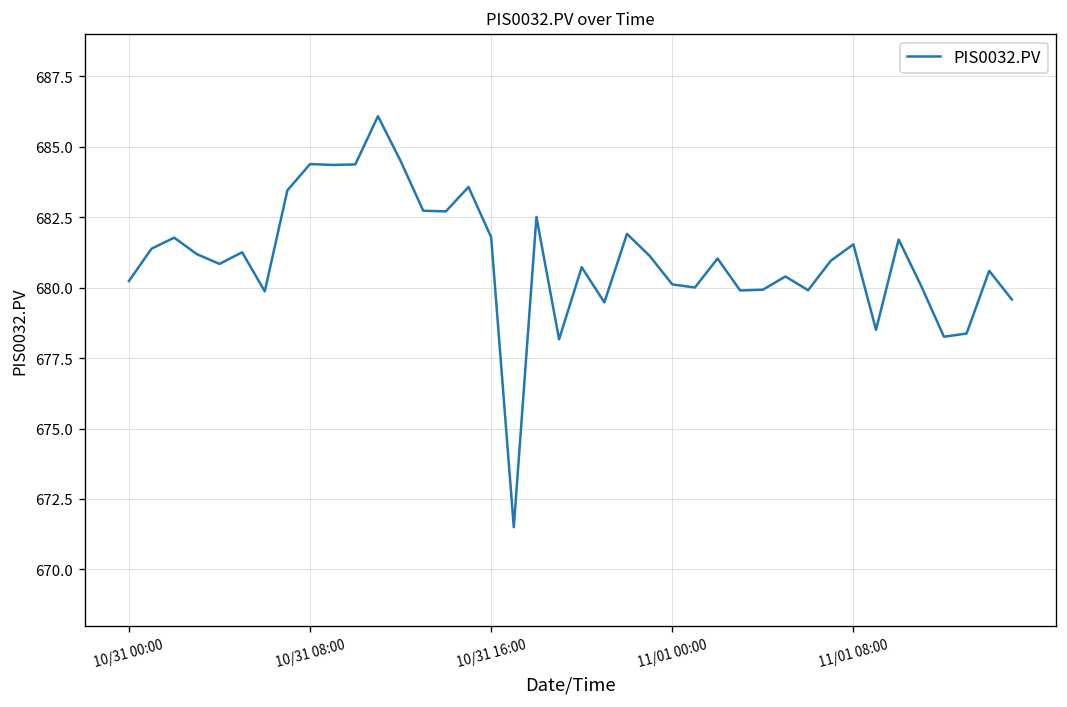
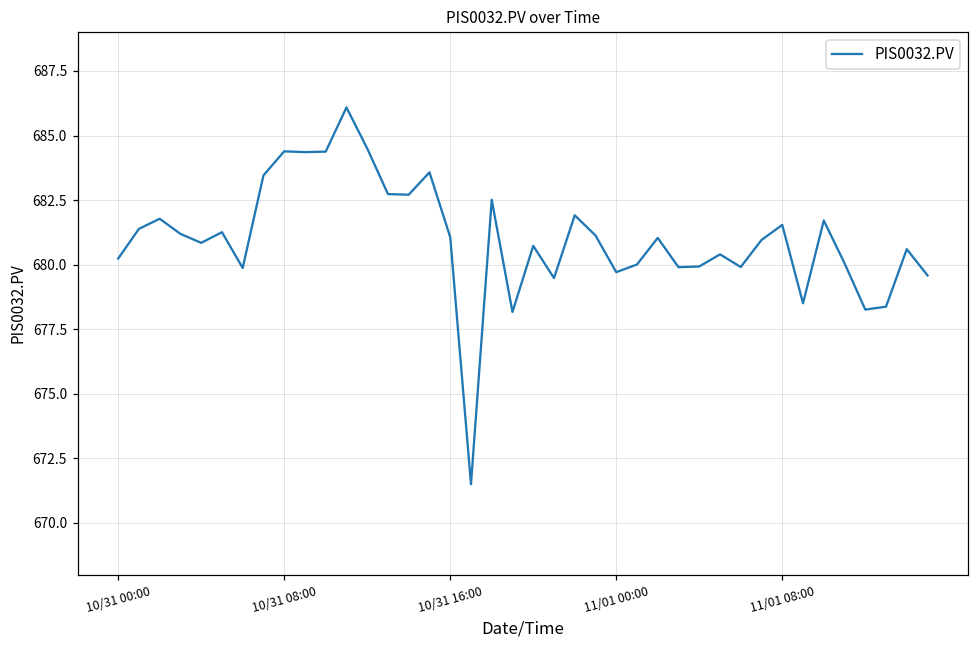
  {
    "10/31 00:00": 680.2,
    "10/31 08:00": 684.4,
-   "10/31 16:00": 681.8,
-   "11/01 00:00": 680.1,
+   "10/31 16:00": 681.1,
+   "11/01 00:00": 679.7,
    "11/01 08:00": 681.5
  }
